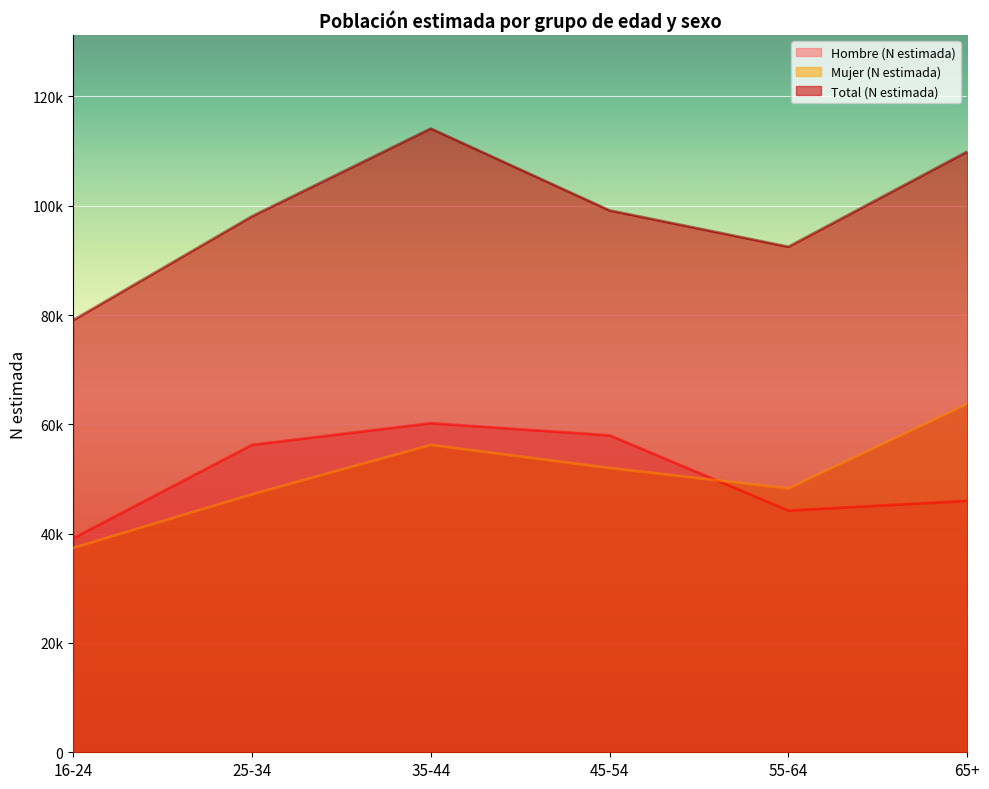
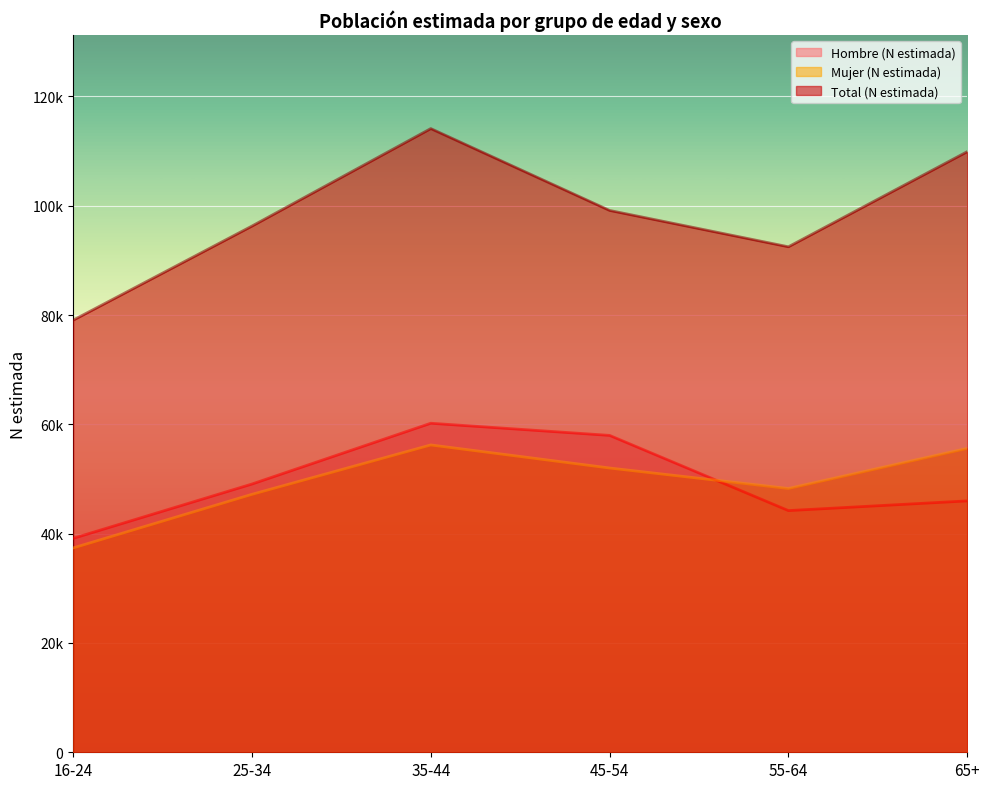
  {
    "Hombre (N estimada)": {
      "16-24": 39000,
-     "25-34": 56000,
+     "25-34": 49000,
      "35-44": 60000,
      "45-54": 58000,
      "55-64": 44000,
      "65+": 46000
    },
    "Mujer (N estimada)": {
      "16-24": 37000,
      "25-34": 47000,
      "35-44": 56000,
      "45-54": 52000,
      "55-64": 48000,
-     "65+": 64000
+     "65+": 56000
    },
    "Total (N estimada)": {
      "16-24": 79000,
-     "25-34": 98000,
+     "25-34": 96000,
      "35-44": 114000,
      "45-54": 99000,
      "55-64": 92000,
      "65+": 110000
    }
  }
